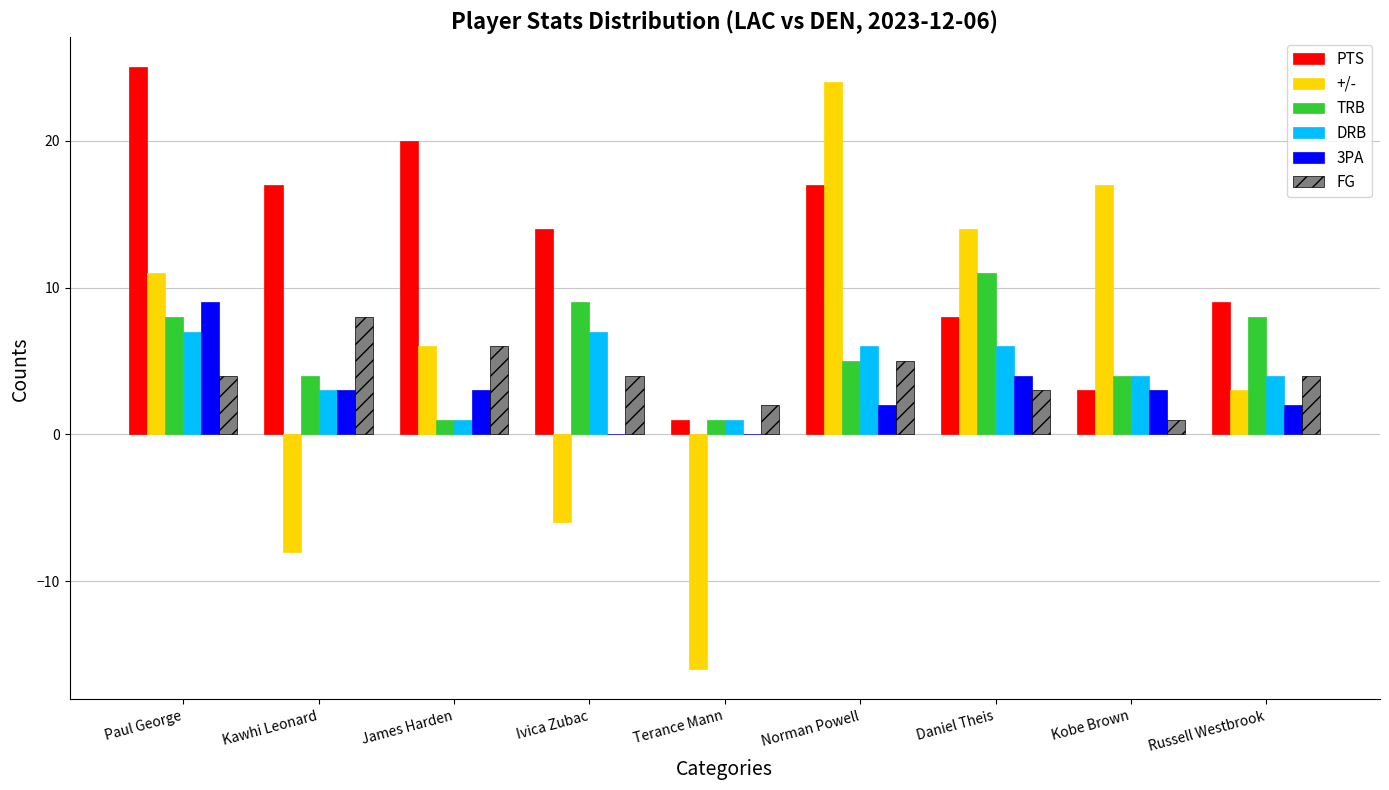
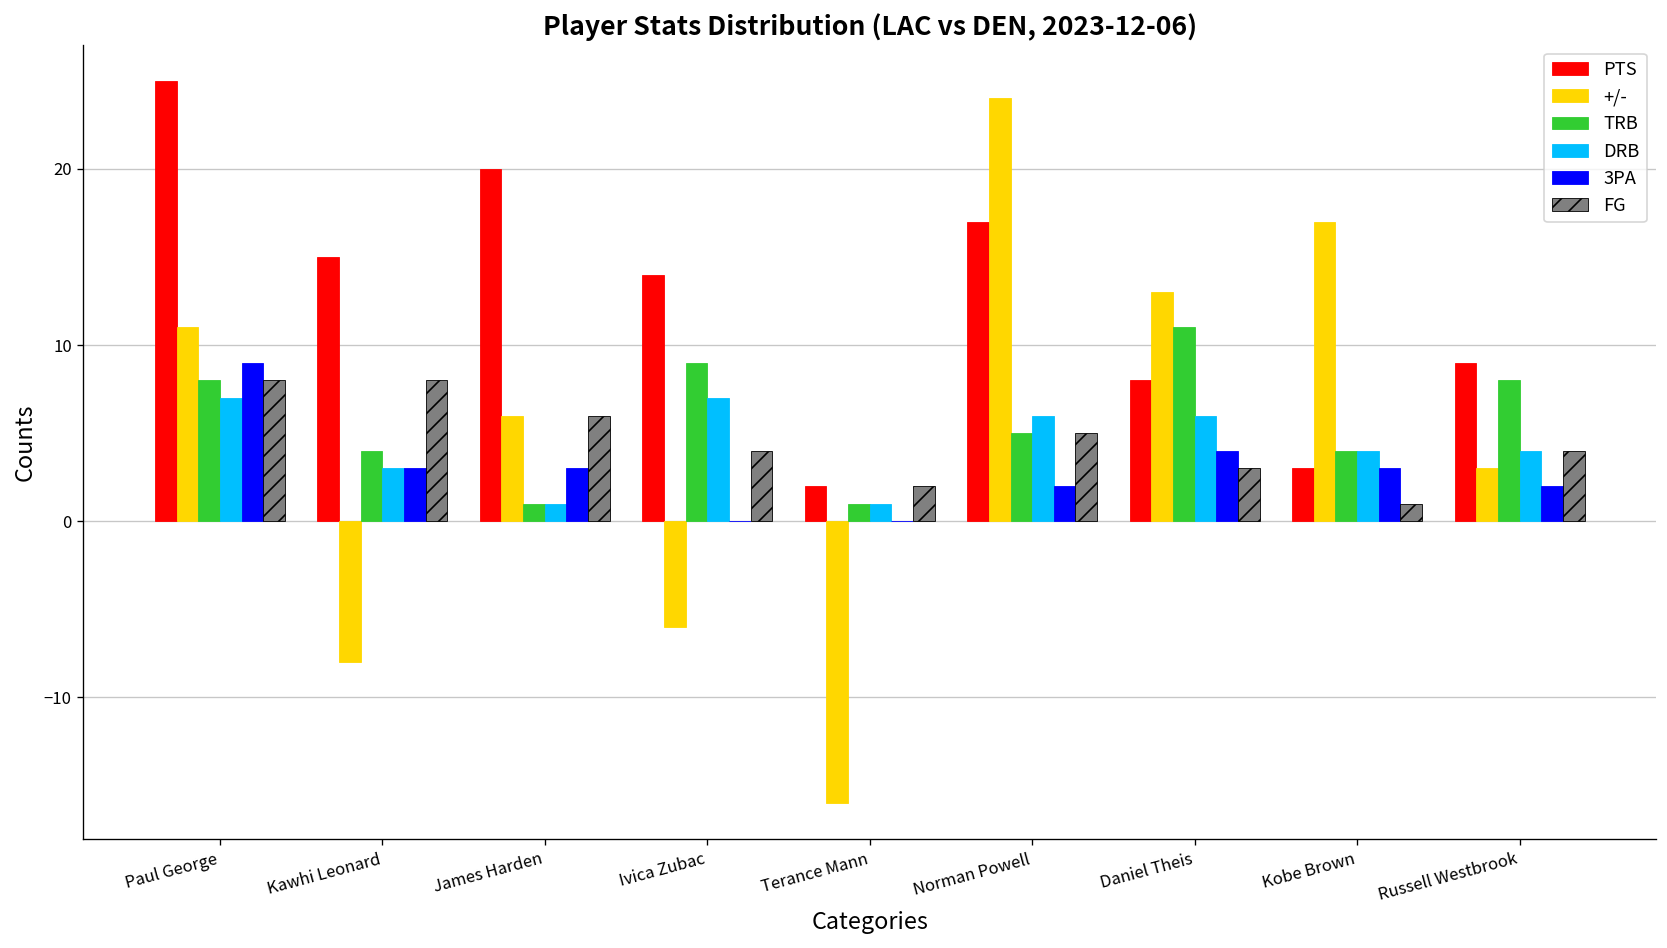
  {
    "PTS": {
      "Paul George": 25,
-     "Kawhi Leonard": 17,
+     "Kawhi Leonard": 15,
      "James Harden": 20,
      "Ivica Zubac": 14,
-     "Terance Mann": 1,
+     "Terance Mann": 2,
      "Norman Powell": 17,
      "Daniel Theis": 8,
      "Kobe Brown": 3,
      "Russell Westbrook": 9
    },
    "+/-": {
      "Paul George": 11,
      "Kawhi Leonard": -8,
      "James Harden": 6,
      "Ivica Zubac": -6,
      "Terance Mann": -16,
      "Norman Powell": 24,
-     "Daniel Theis": 14,
+     "Daniel Theis": 13,
      "Kobe Brown": 17,
      "Russell Westbrook": 3
    },
    "TRB": {
      "Paul George": 8,
      "Kawhi Leonard": 4,
      "James Harden": 1,
      "Ivica Zubac": 9,
      "Terance Mann": 1,
      "Norman Powell": 5,
      "Daniel Theis": 11,
      "Kobe Brown": 4,
      "Russell Westbrook": 8
    },
    "DRB": {
      "Paul George": 7,
      "Kawhi Leonard": 3,
      "James Harden": 1,
      "Ivica Zubac": 7,
      "Terance Mann": 1,
      "Norman Powell": 6,
      "Daniel Theis": 6,
      "Kobe Brown": 4,
      "Russell Westbrook": 4
    },
    "3PA": {
      "Paul George": 9,
      "Kawhi Leonard": 3,
      "James Harden": 3,
      "Ivica Zubac": 0,
      "Terance Mann": 0,
      "Norman Powell": 2,
      "Daniel Theis": 4,
      "Kobe Brown": 3,
      "Russell Westbrook": 2
    },
    "FG": {
-     "Paul George": 4,
+     "Paul George": 8,
      "Kawhi Leonard": 8,
      "James Harden": 6,
      "Ivica Zubac": 4,
      "Terance Mann": 2,
      "Norman Powell": 5,
      "Daniel Theis": 3,
      "Kobe Brown": 1,
      "Russell Westbrook": 4
    }
  }
